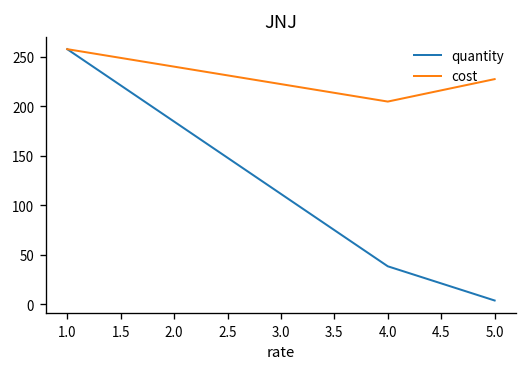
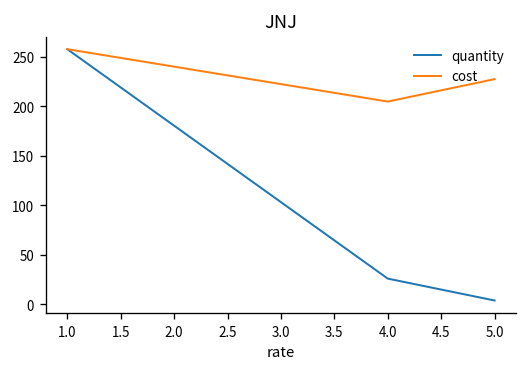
  {
    "quantity": {
-     "4.0": 40,
+     "4.0": 30,
      "5.0": 0
    },
    "cost": {
      "4.0": 200,
      "5.0": 230
    }
  }
